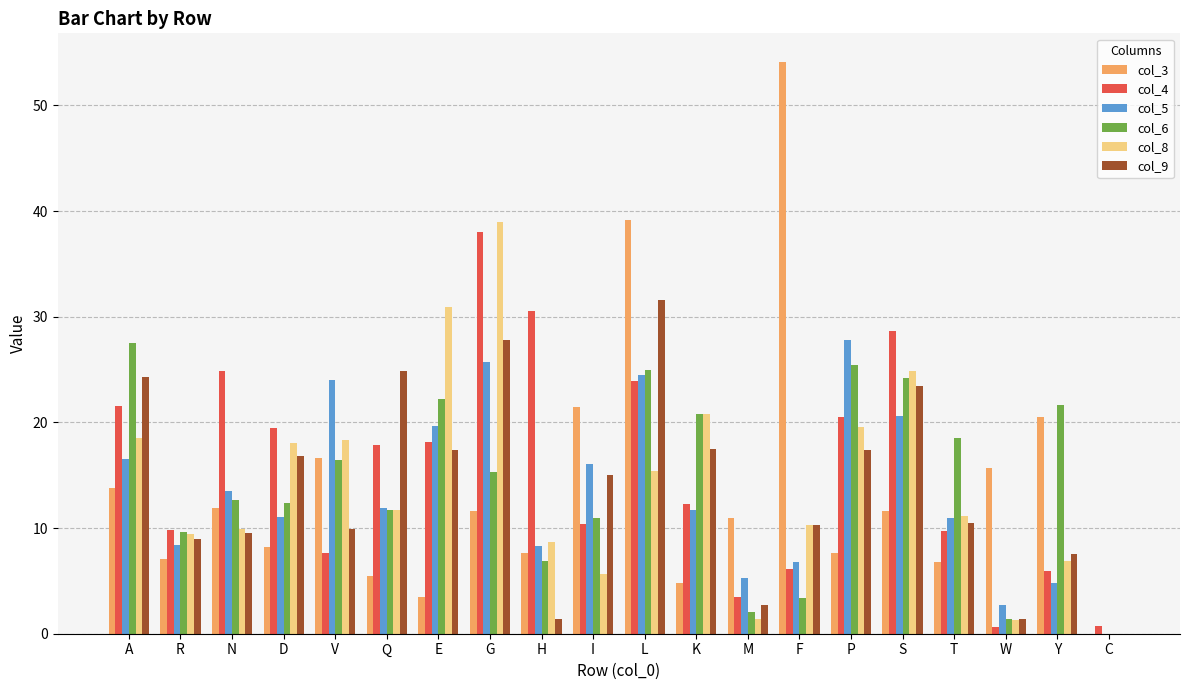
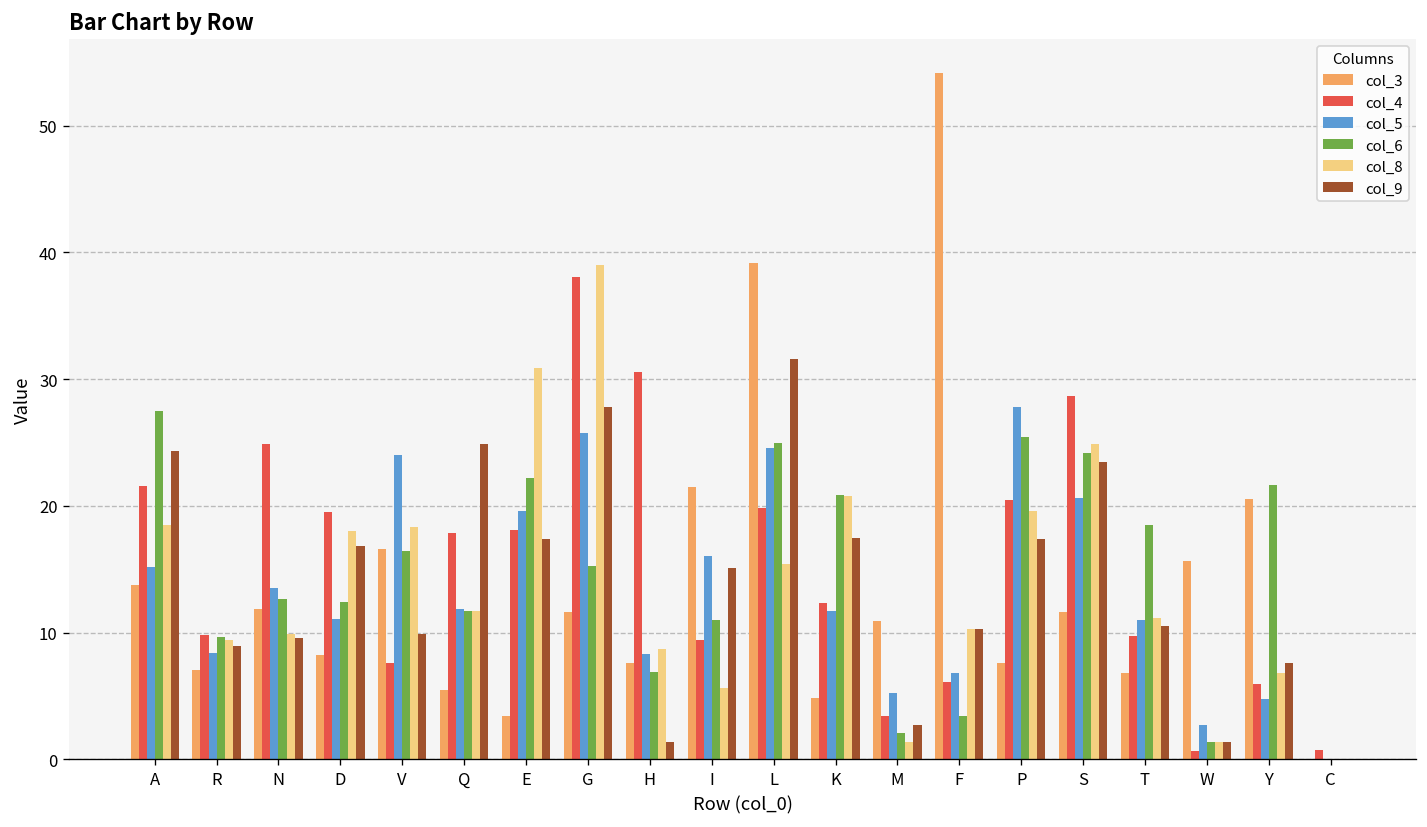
  {
    "col_4": {
      "A": 21.6,
      "R": 9.8,
      "N": 24.9,
      "D": 19.5,
      "V": 7.6,
      "Q": 17.9,
      "E": 18.1,
      "G": 38.1,
      "H": 30.6,
-     "I": 10.4,
-     "L": 23.9,
+     "I": 9.5,
+     "L": 19.8,
      "K": 12.3,
      "M": 3.4,
      "F": 6.1,
      "P": 20.5,
      "S": 28.6,
      "T": 9.7,
      "W": 0.7,
      "Y": 5.9,
      "C": 0.7
    },
    "col_5": {
-     "A": 16.5,
+     "A": 15.1,
      "R": 8.4,
      "N": 13.5,
      "D": 11.1,
      "V": 24.0,
      "Q": 11.9,
      "E": 19.6,
      "G": 25.7,
      "H": 8.3,
      "I": 16.1,
      "L": 24.5,
      "K": 11.7,
      "M": 5.2,
      "F": 6.8,
      "P": 27.8,
      "S": 20.6,
      "T": 11.0,
      "W": 2.7,
      "Y": 4.8,
      "C": 0.0
    },
    "col_6": {
      "A": 27.5,
      "R": 9.6,
      "N": 12.6,
      "D": 12.4,
      "V": 16.5,
      "Q": 11.7,
      "E": 22.2,
      "G": 15.3,
      "H": 6.9,
      "I": 11.0,
      "L": 24.9,
      "K": 20.8,
      "M": 2.1,
      "F": 3.4,
      "P": 25.4,
      "S": 24.2,
      "T": 18.5,
      "W": 1.4,
      "Y": 21.7,
      "C": 0.0
    },
    "col_9": {
      "A": 24.3,
      "R": 8.9,
      "N": 9.5,
      "D": 16.8,
      "V": 9.9,
      "Q": 24.9,
      "E": 17.4,
      "G": 27.8,
      "H": 1.4,
      "I": 15.1,
      "L": 31.6,
      "K": 17.5,
      "M": 2.7,
      "F": 10.3,
      "P": 17.4,
      "S": 23.5,
      "T": 10.5,
      "W": 1.3,
      "Y": 7.6,
      "C": 0.0
    }
  }
